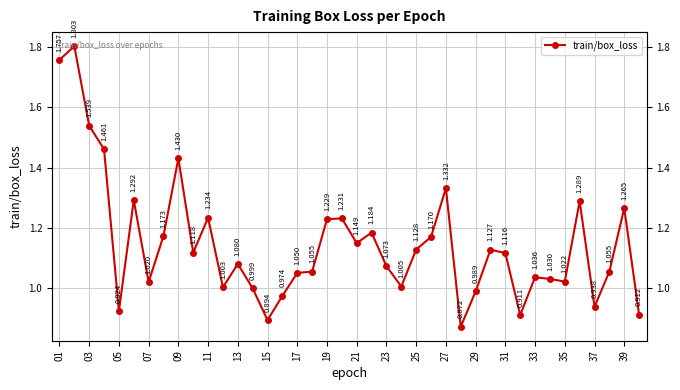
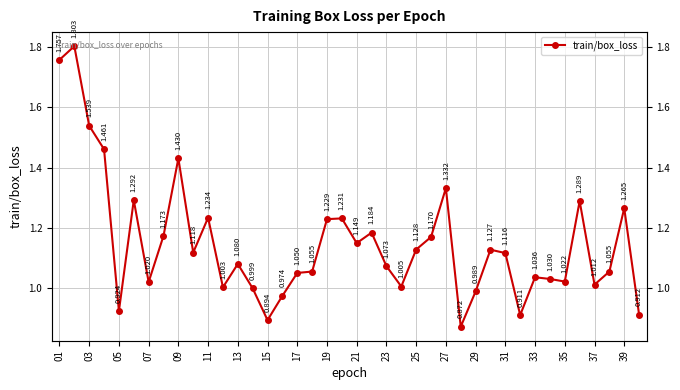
  {
    "03": 1.539,
    "05": 0.924,
    "07": 1.020,
    "09": 1.430,
    "11": 1.234,
    "13": 1.080,
    "15": 0.894,
    "17": 1.050,
    "19": 1.229,
    "21": 1.149,
    "23": 1.073,
    "25": 1.128,
    "27": 1.332,
    "29": 0.989,
    "31": 1.116,
    "33": 1.036,
    "35": 1.022,
-   "37": 0.938,
+   "37": 1.012,
    "39": 1.265
  }
